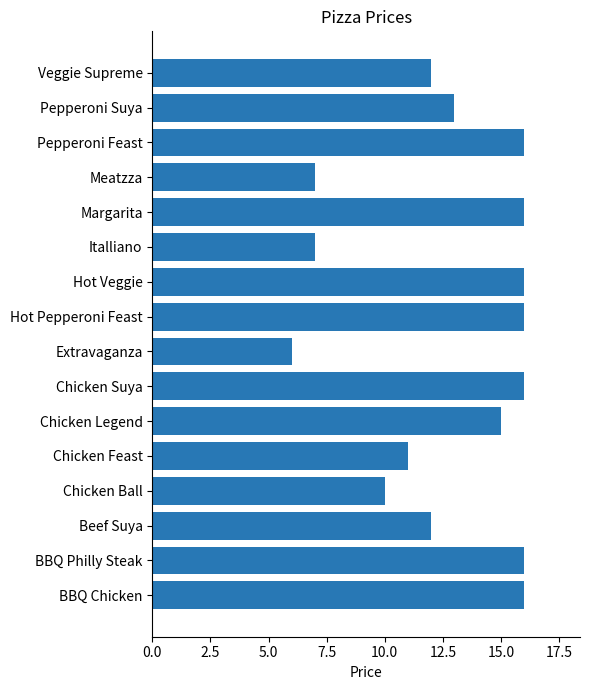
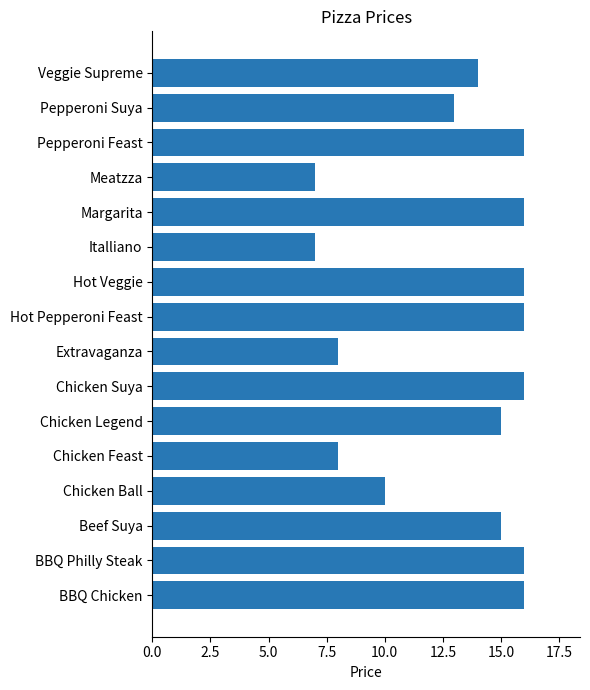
  {
-   "Veggie Supreme": 12,
+   "Veggie Supreme": 14,
    "Pepperoni Suya": 13,
    "Pepperoni Feast": 16,
    "Meatzza": 7,
    "Margarita": 16,
    "Italliano": 7,
    "Hot Veggie": 16,
    "Hot Pepperoni Feast": 16,
-   "Extravaganza": 6,
+   "Extravaganza": 8,
    "Chicken Suya": 16,
    "Chicken Legend": 15,
-   "Chicken Feast": 11,
+   "Chicken Feast": 8,
    "Chicken Ball": 10,
-   "Beef Suya": 12,
+   "Beef Suya": 15,
    "BBQ Philly Steak": 16,
    "BBQ Chicken": 16
  }
